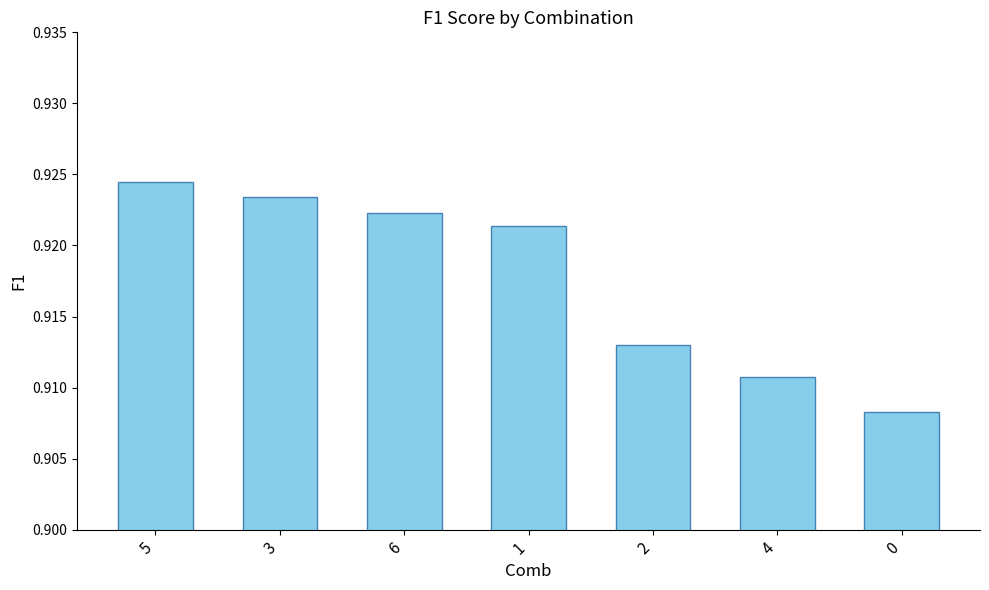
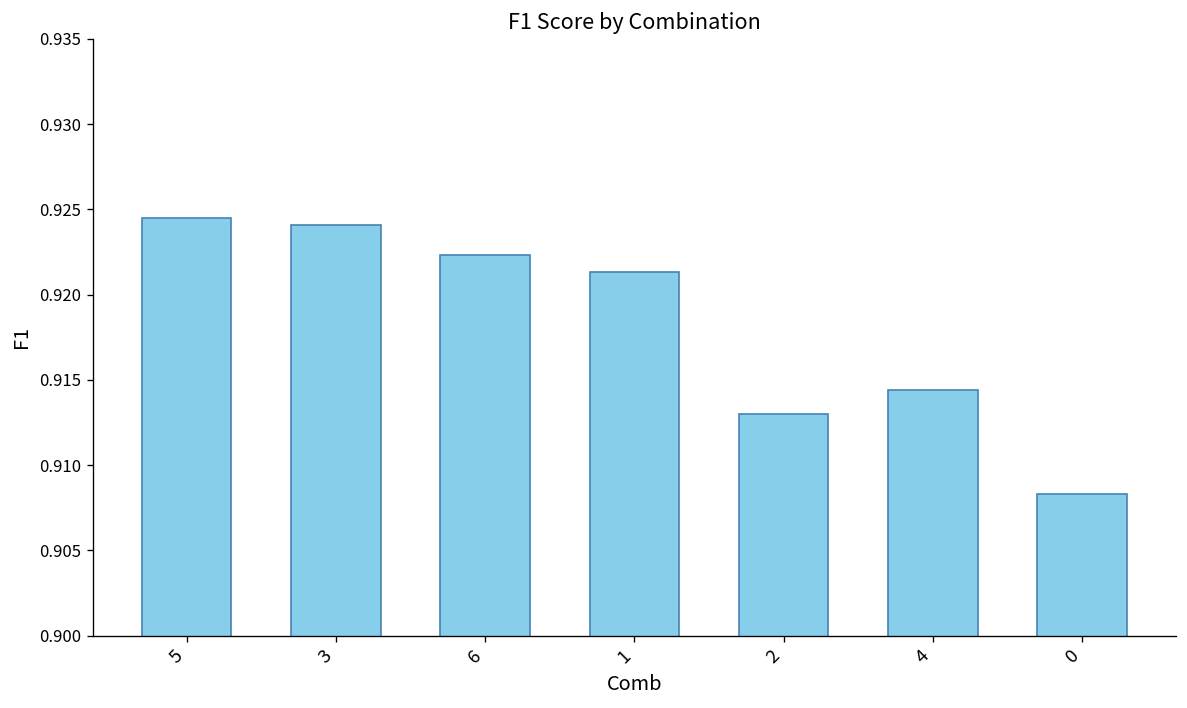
  {
    "5": 0.9245,
-   "3": 0.9234,
+   "3": 0.9241,
    "6": 0.9223,
    "1": 0.9213,
    "2": 0.9130,
-   "4": 0.9107,
+   "4": 0.9144,
    "0": 0.9083
  }
